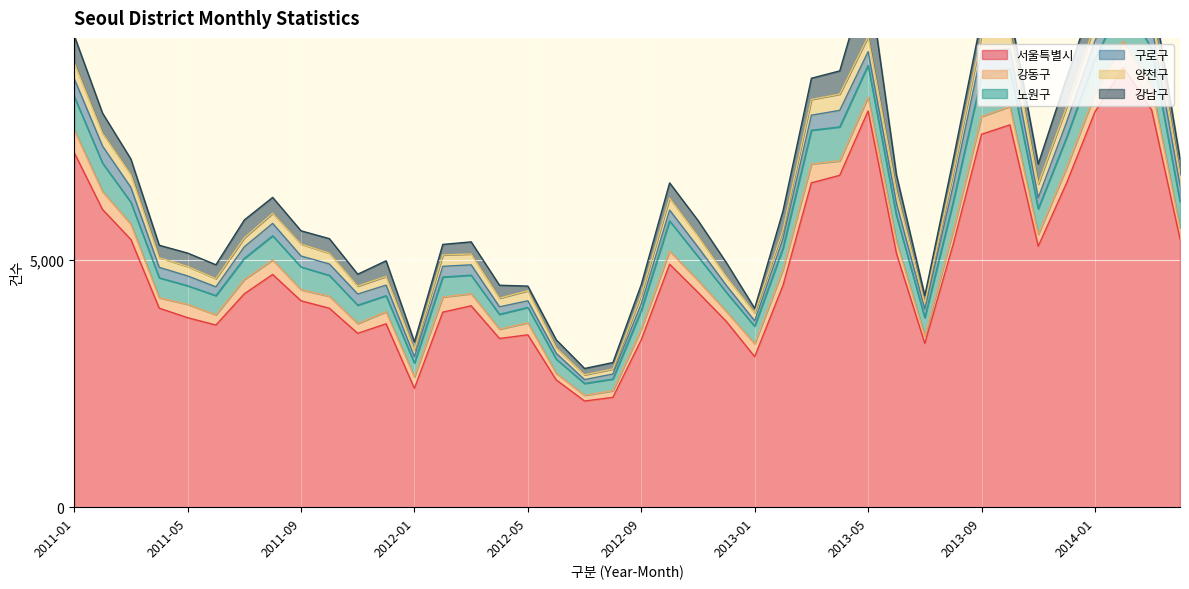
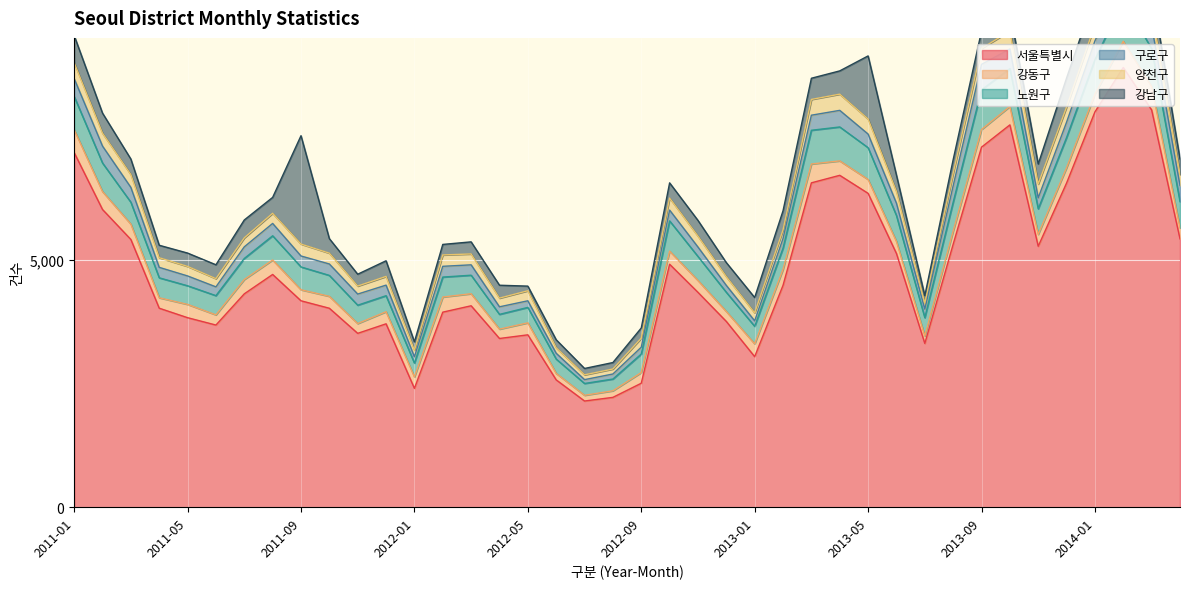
  {
    "서울특별시": {
      "2011-01": "7,200",
      "2011-05": "3,800",
      "2011-09": "4,200",
      "2012-01": "2,400",
      "2012-05": "3,500",
-     "2012-09": "3,400",
+     "2012-09": "2,500",
      "2013-01": "3,000",
-     "2013-05": "8,000",
-     "2013-09": "7,500",
+     "2013-05": "6,400",
+     "2013-09": "7,300",
      "2014-01": "8,000"
    },
    "강남구": {
      "2011-05": "300",
-     "2011-09": "300",
+     "2011-09": "2,200",
      "2012-01": "200",
      "2012-05": "100",
      "2012-09": "200",
-     "2013-01": "100"
+     "2013-01": "300"
    }
  }
